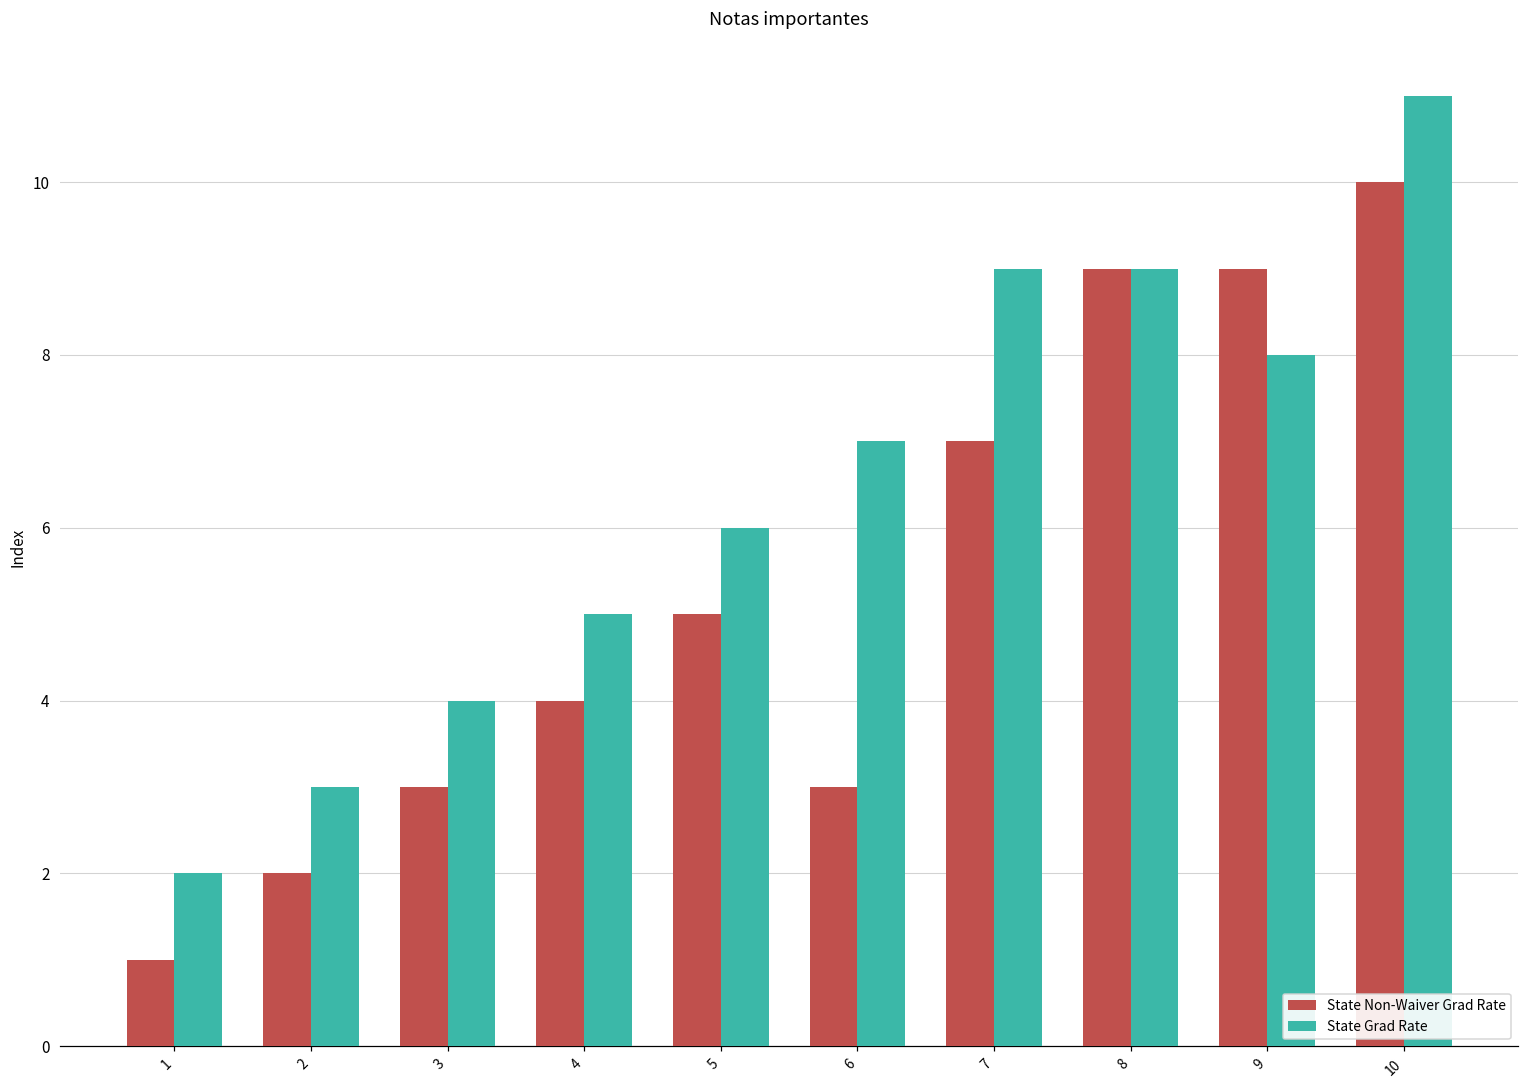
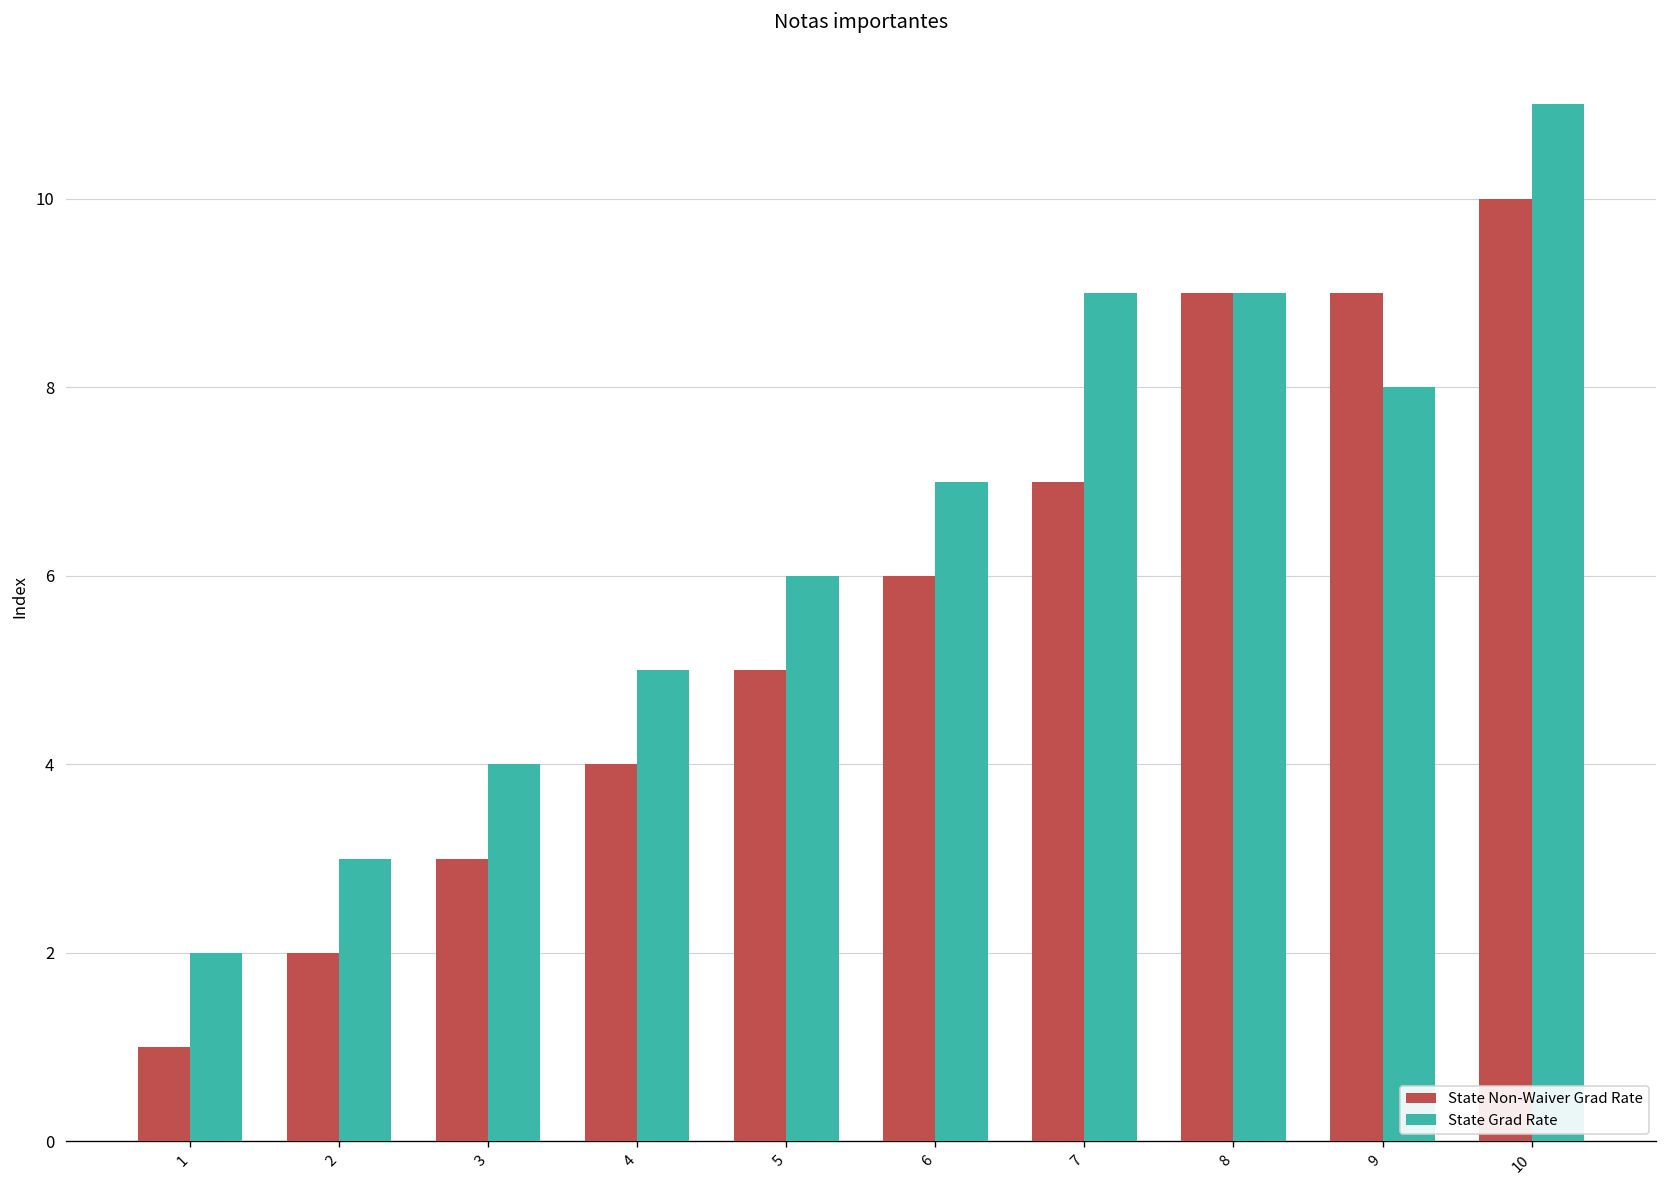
  {
    "State Non-Waiver Grad Rate": {
      "1": 1,
      "2": 2,
      "3": 3,
      "4": 4,
      "5": 5,
-     "6": 3,
+     "6": 6,
      "7": 7,
      "8": 9,
      "9": 9,
      "10": 10
    },
    "State Grad Rate": {
      "1": 2,
      "2": 3,
      "3": 4,
      "4": 5,
      "5": 6,
      "6": 7,
      "7": 9,
      "8": 9,
      "9": 8,
      "10": 11
    }
  }
